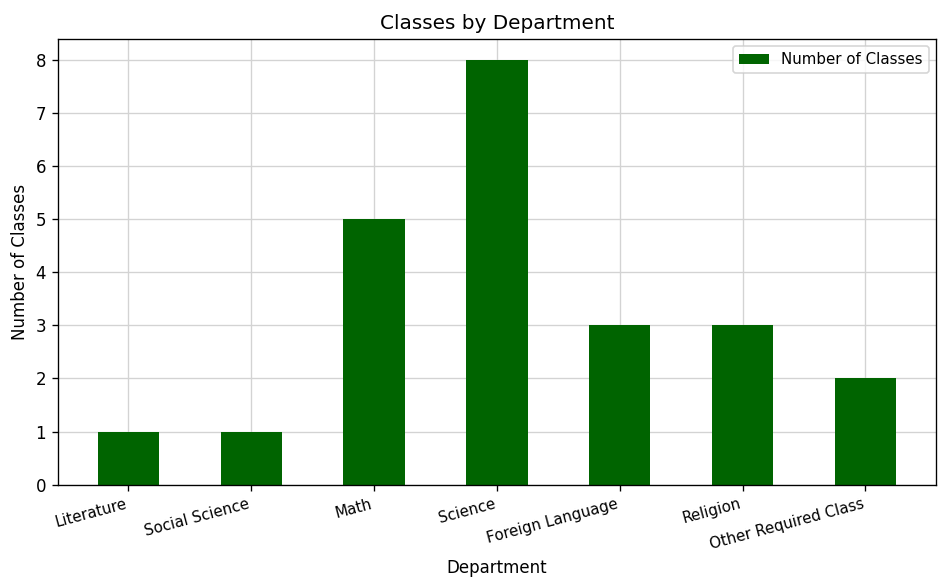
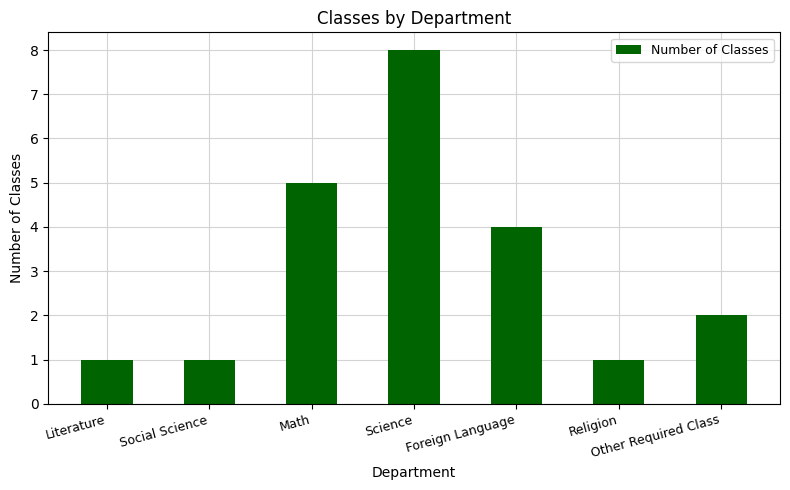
  {
    "Literature": 1,
    "Social Science": 1,
    "Math": 5,
    "Science": 8,
-   "Foreign Language": 3,
-   "Religion": 3,
+   "Foreign Language": 4,
+   "Religion": 1,
    "Other Required Class": 2
  }
